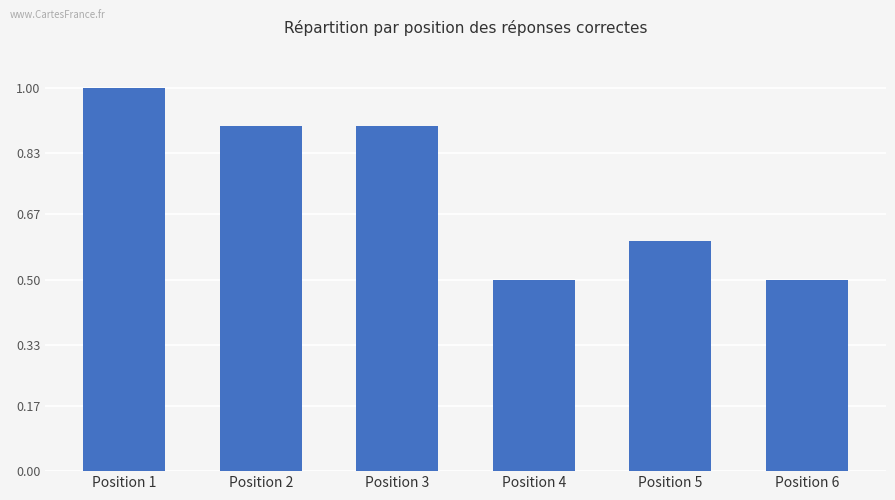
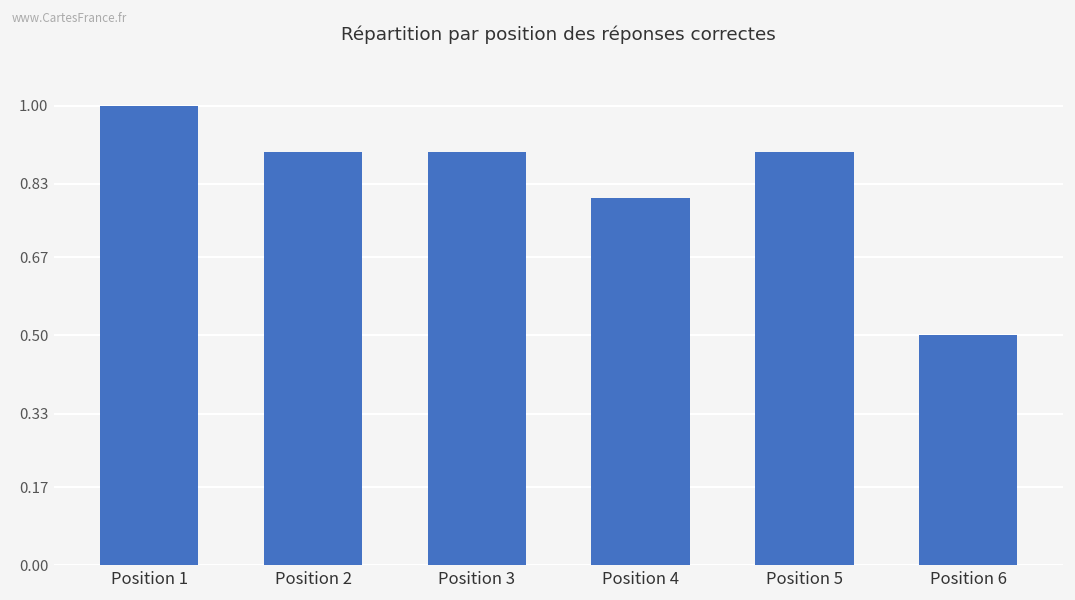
  {
    "Position 1": 1.0,
    "Position 2": 0.9,
    "Position 3": 0.9,
-   "Position 4": 0.5,
-   "Position 5": 0.6,
+   "Position 4": 0.8,
+   "Position 5": 0.9,
    "Position 6": 0.5
  }
